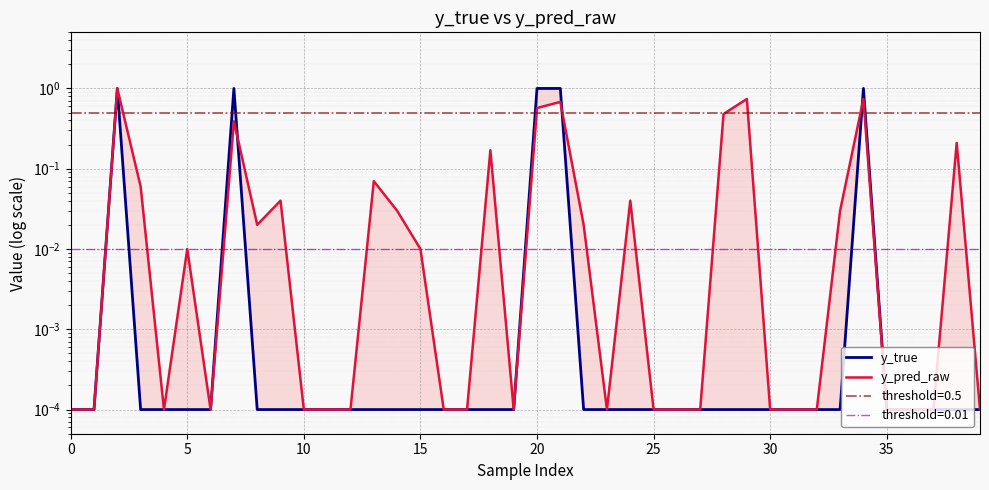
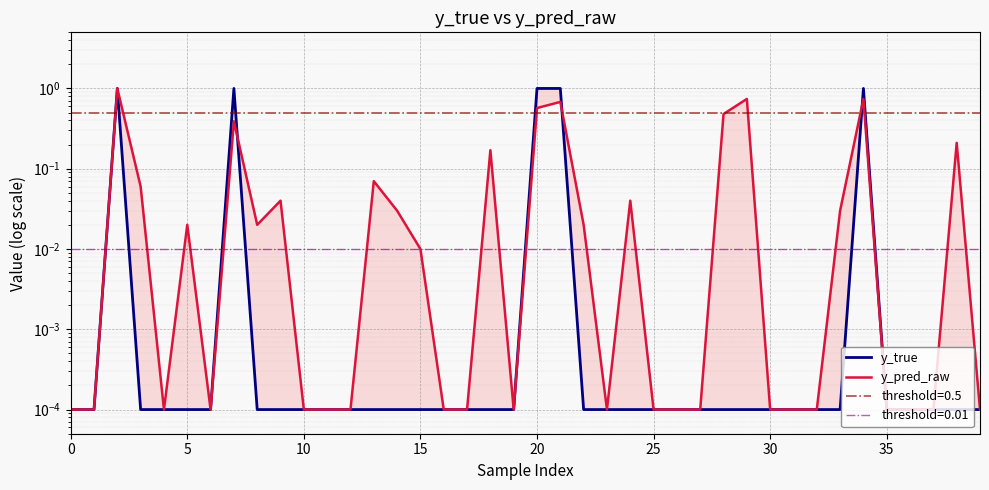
  {
    "y_true": {
      "5": 0.00010,
      "15": 0.00010
    },
    "y_pred_raw": {
-     "5": 0.01,
+     "5": 0.02,
      "20": 0.6
    }
  }
